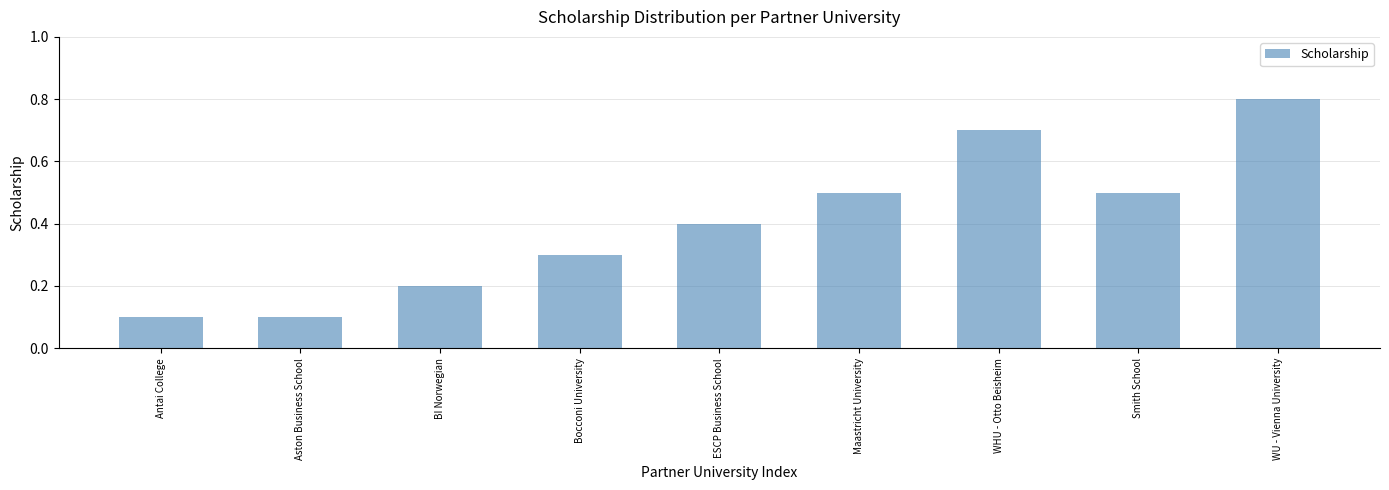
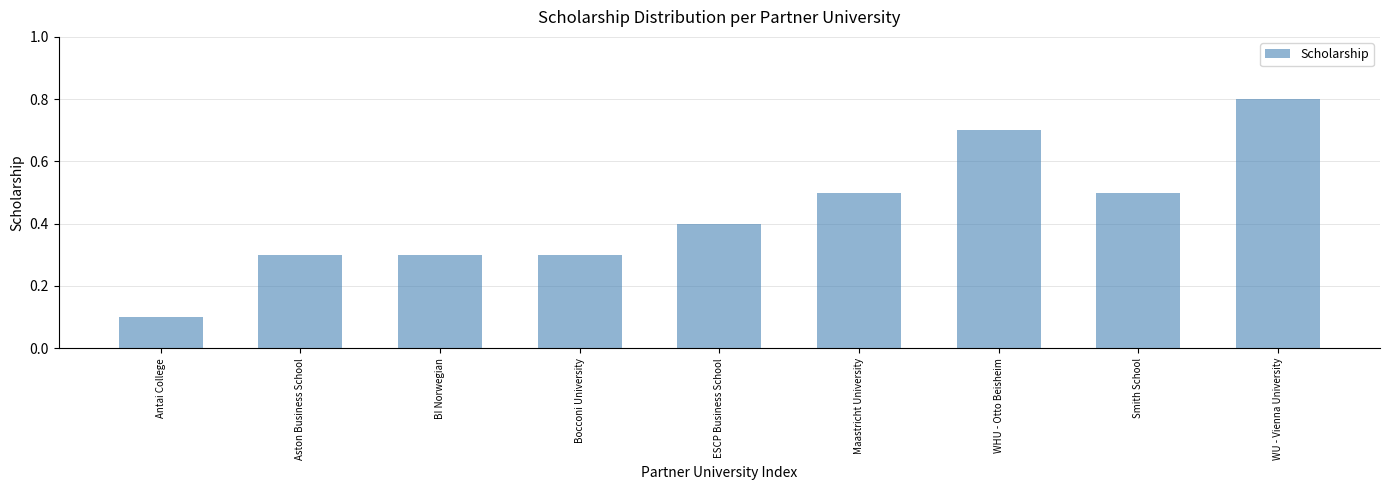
  {
    "Antai College": 0.1,
-   "Aston Business School": 0.1,
-   "BI Norwegian": 0.2,
+   "Aston Business School": 0.3,
+   "BI Norwegian": 0.3,
    "Bocconi University": 0.3,
    "ESCP Business School": 0.4,
    "Maastricht University": 0.5,
    "WHU - Otto Beisheim": 0.7,
    "Smith School": 0.5,
    "WU - Vienna University": 0.8
  }
